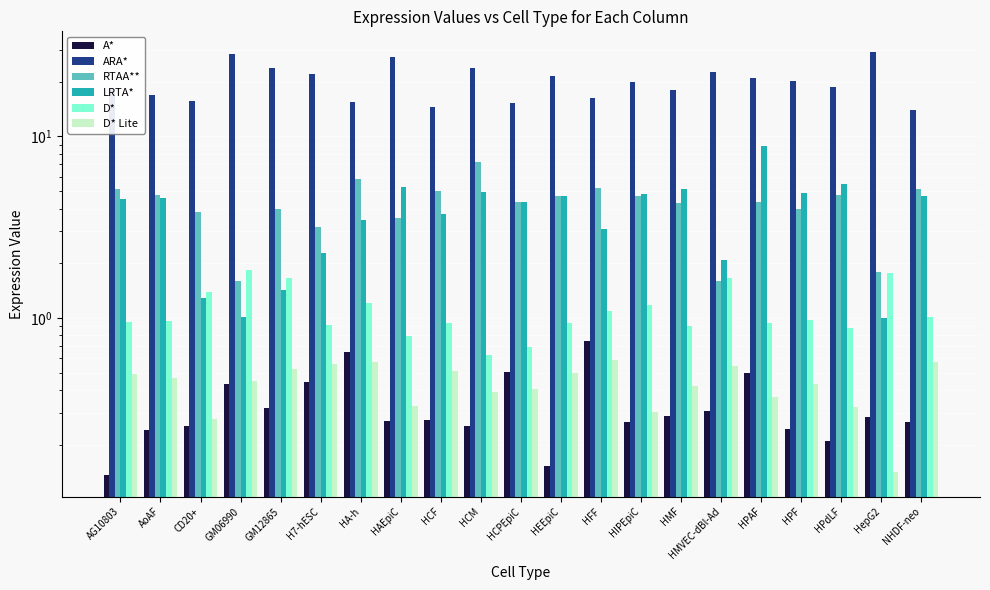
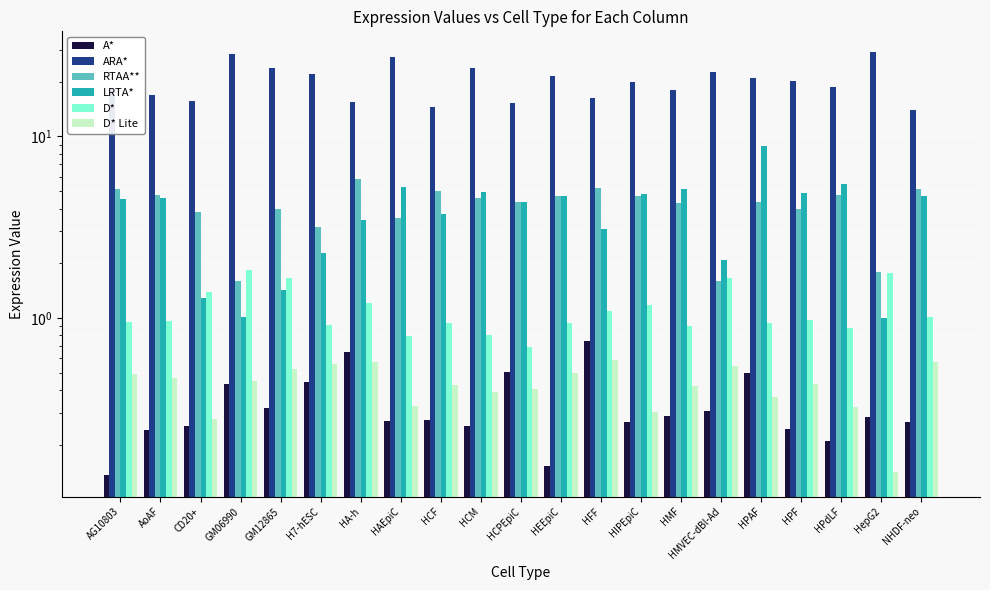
  {
    "A*": {
      "AG10803": 0.14,
      "AoAF": 0.24,
      "CD20+": 0.25,
      "GM06990": 0.43,
      "GM12865": 0.32,
      "H7-hESC": 0.44,
      "HA-h": 0.65,
      "HAEpiC": 0.27,
      "HCF": 0.27,
      "HCM": 0.26,
      "HCPEpiC": 0.50,
      "HEEpiC": 0.15,
      "HFF": 0.74,
      "HIPEpiC": 0.27,
      "HMF": 0.29,
      "HMVEC-dBl-Ad": 0.31,
      "HPAF": 0.50,
      "HPF": 0.24,
      "HPdLF": 0.21,
      "HepG2": 0.28,
      "NHDF-neo": 0.27
    },
    "ARA*": {
      "AoAF": 17,
      "CD20+": 16,
      "GM06990": 28,
      "GM12865": 24,
      "H7-hESC": 22,
      "HA-h": 15,
      "HAEpiC": 27,
      "HCF": 14,
      "HCM": 24,
      "HCPEpiC": 15,
      "HEEpiC": 21,
      "HFF": 16,
      "HIPEpiC": 20,
      "HMF": 18,
      "HMVEC-dBl-Ad": 23,
      "HPAF": 21,
      "HPF": 20,
      "HPdLF": 19,
      "HepG2": 29,
      "NHDF-neo": 14
    },
    "RTAA**": {
      "AG10803": 5.1,
      "AoAF": 4.7,
      "CD20+": 3.8,
      "GM06990": 1.6,
      "GM12865": 4.0,
      "H7-hESC": 3.1,
      "HA-h": 5.8,
      "HAEpiC": 3.6,
      "HCF": 5.0,
-     "HCM": 7.2,
+     "HCM": 4.6,
      "HCPEpiC": 4.4,
      "HEEpiC": 4.7,
      "HFF": 5.2,
      "HIPEpiC": 4.7,
      "HMF": 4.3,
      "HMVEC-dBl-Ad": 1.6,
      "HPAF": 4.4,
      "HPF": 4.0,
      "HPdLF": 4.8,
      "HepG2": 1.8,
      "NHDF-neo": 5.1
    },
    "LRTA*": {
      "AG10803": 4.5,
      "AoAF": 4.6,
      "CD20+": 1.3,
      "GM06990": 1.0,
      "GM12865": 1.4,
      "H7-hESC": 2.3,
      "HA-h": 3.5,
      "HAEpiC": 5.3,
      "HCF": 3.7,
      "HCM": 5.0,
      "HCPEpiC": 4.3,
      "HEEpiC": 4.7,
      "HFF": 3.1,
      "HIPEpiC": 4.8,
      "HMF": 5.1,
      "HMVEC-dBl-Ad": 2.1,
      "HPAF": 9,
      "HPF": 4.9,
      "HPdLF": 5.5,
      "HepG2": 1.0,
      "NHDF-neo": 4.7
    },
    "D*": {
      "AG10803": 0.9,
      "AoAF": 1.0,
      "CD20+": 1.4,
      "GM06990": 1.8,
      "GM12865": 1.6,
      "H7-hESC": 0.9,
      "HA-h": 1.2,
      "HAEpiC": 0.8,
      "HCF": 0.9,
-     "HCM": 0.63,
+     "HCM": 0.8,
      "HCPEpiC": 0.70,
      "HEEpiC": 0.9,
      "HFF": 1.1,
      "HIPEpiC": 1.2,
      "HMF": 0.9,
      "HMVEC-dBl-Ad": 1.7,
      "HPAF": 0.9,
      "HPF": 1.0,
      "HPdLF": 0.9,
      "HepG2": 1.8,
      "NHDF-neo": 1.0
    },
    "D* Lite": {
      "AG10803": 0.49,
      "AoAF": 0.46,
      "CD20+": 0.28,
      "GM06990": 0.45,
      "GM12865": 0.53,
      "H7-hESC": 0.55,
      "HA-h": 0.57,
      "HAEpiC": 0.33,
-     "HCF": 0.51,
+     "HCF": 0.42,
      "HCM": 0.39,
      "HCPEpiC": 0.41,
      "HEEpiC": 0.50,
      "HFF": 0.59,
      "HIPEpiC": 0.30,
      "HMF": 0.42,
      "HMVEC-dBl-Ad": 0.54,
      "HPAF": 0.36,
      "HPF": 0.43,
      "HPdLF": 0.32,
      "HepG2": 0.14,
      "NHDF-neo": 0.57
    }
  }
